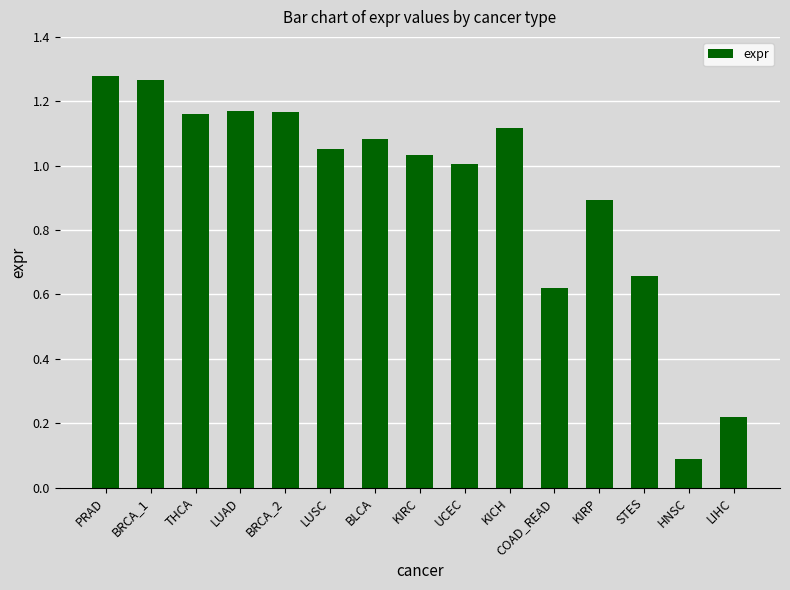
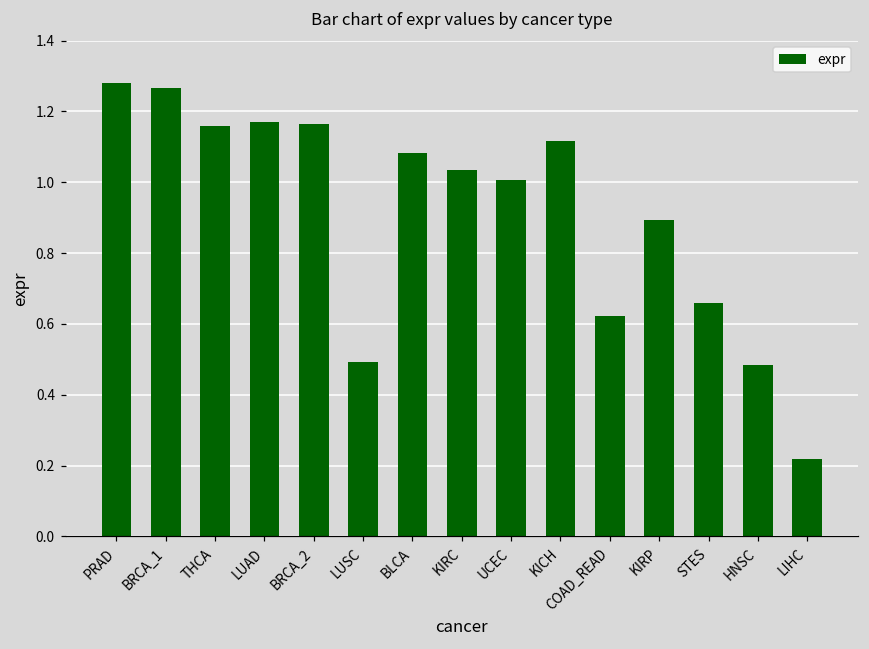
  {
    "PRAD": 1.28,
    "BRCA_1": 1.27,
    "THCA": 1.16,
    "LUAD": 1.17,
    "BRCA_2": 1.17,
-   "LUSC": 1.05,
+   "LUSC": 0.49,
    "BLCA": 1.08,
    "KIRC": 1.03,
    "UCEC": 1.01,
    "KICH": 1.12,
    "COAD_READ": 0.62,
    "KIRP": 0.89,
    "STES": 0.66,
-   "HNSC": 0.09,
+   "HNSC": 0.48,
    "LIHC": 0.22
  }
